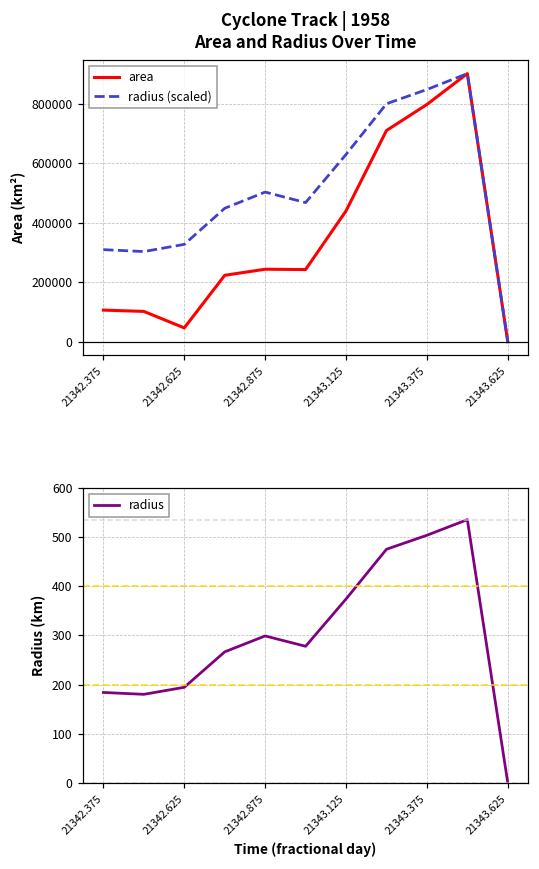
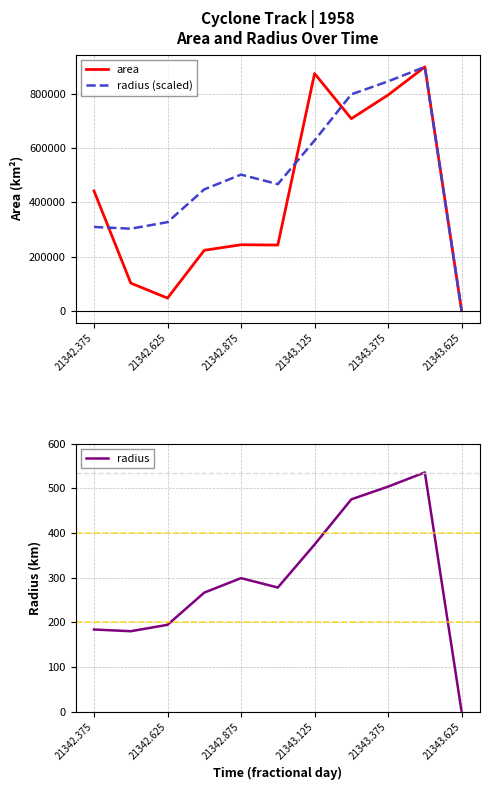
  {
    "Cyclone Track | 1958 Area and Radius Over Time": {
      "area": {
-       "21342.375": 110000,
+       "21342.375": 440000,
        "21342.625": 50000,
        "21342.875": 240000,
-       "21343.125": 440000,
+       "21343.125": 880000,
        "21343.375": 800000
      },
      "radius (scaled)": {
        "21342.375": 310000,
        "21342.625": 330000,
        "21342.875": 500000,
        "21343.125": 630000,
        "21343.375": 850000
      }
    }
  }
